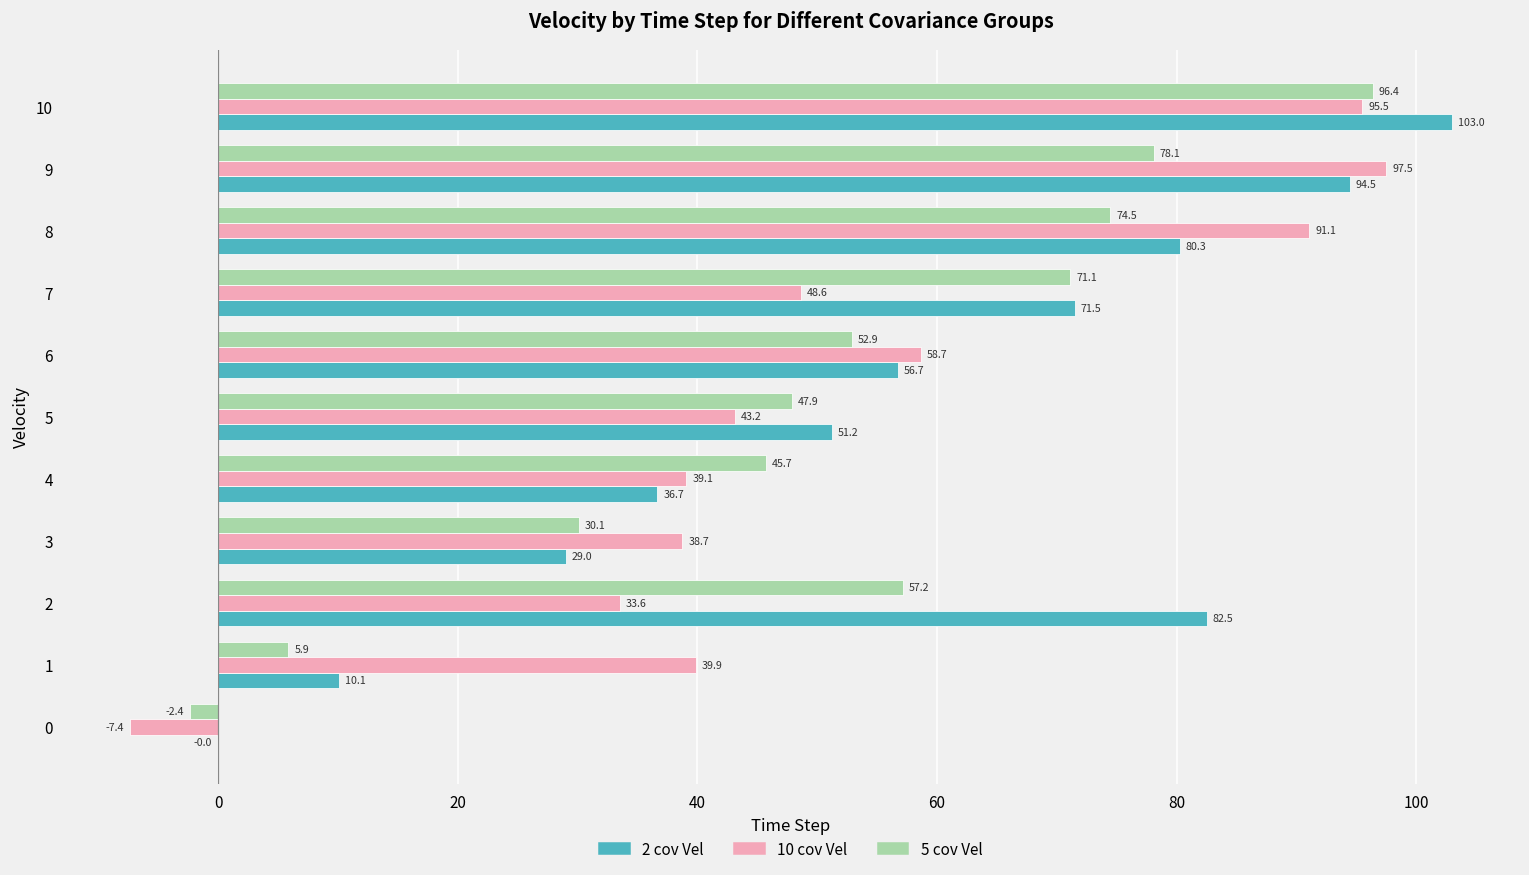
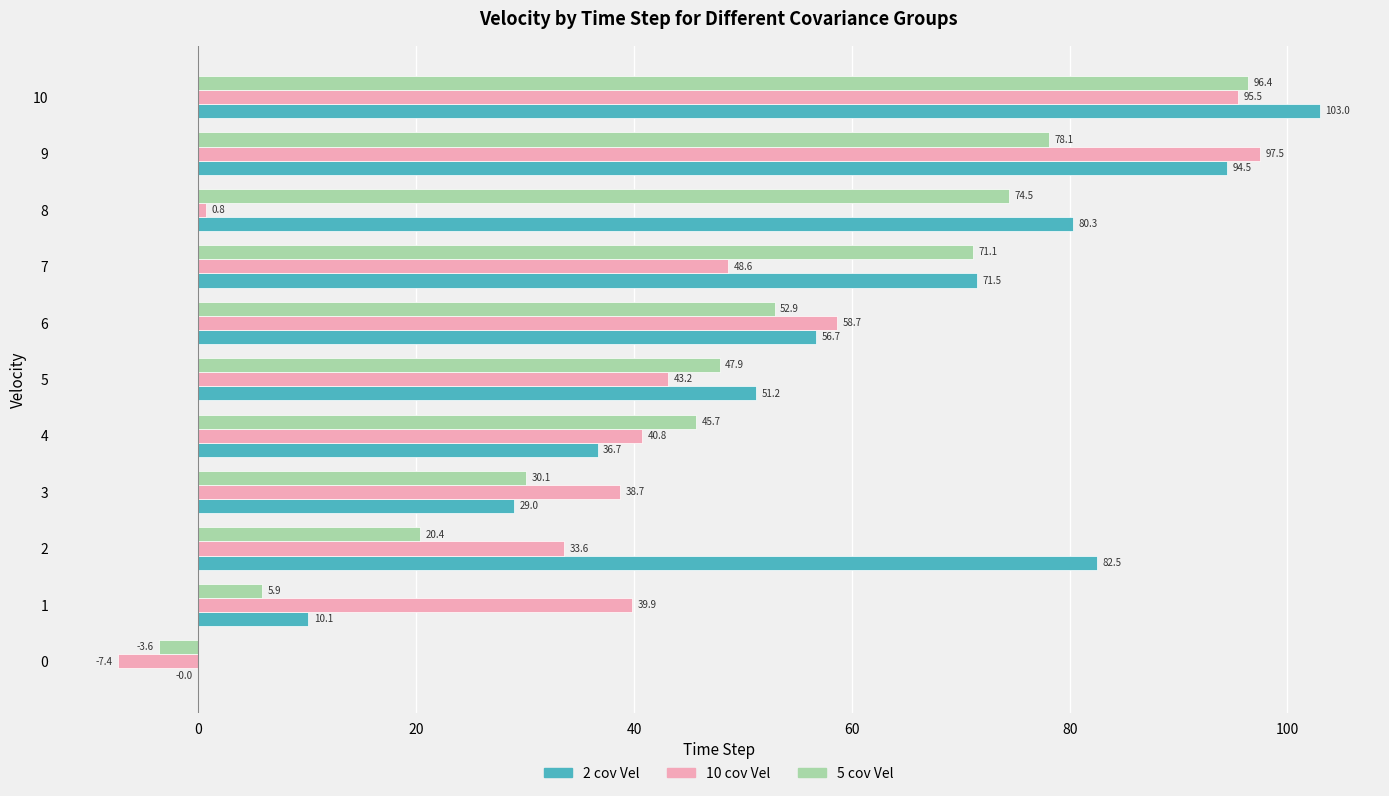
  {
    "2 cov Vel": {
      "10": 103.0,
      "9": 94.5,
      "8": 80.3,
      "7": 71.5,
      "6": 56.7,
      "5": 51.2,
      "4": 36.7,
      "3": 29.0,
      "2": 82.5,
      "1": 10.1,
      "0": -0.0
    },
    "10 cov Vel": {
      "10": 95.5,
      "9": 97.5,
-     "8": 91.1,
+     "8": 0.8,
      "7": 48.6,
      "6": 58.7,
      "5": 43.2,
-     "4": 39.1,
+     "4": 40.8,
      "3": 38.7,
      "2": 33.6,
      "1": 39.9,
      "0": -7.4
    },
    "5 cov Vel": {
      "10": 96.4,
      "9": 78.1,
      "8": 74.5,
      "7": 71.1,
      "6": 52.9,
      "5": 47.9,
      "4": 45.7,
      "3": 30.1,
-     "2": 57.2,
+     "2": 20.4,
      "1": 5.9,
-     "0": -2.4
+     "0": -3.6
    }
  }
